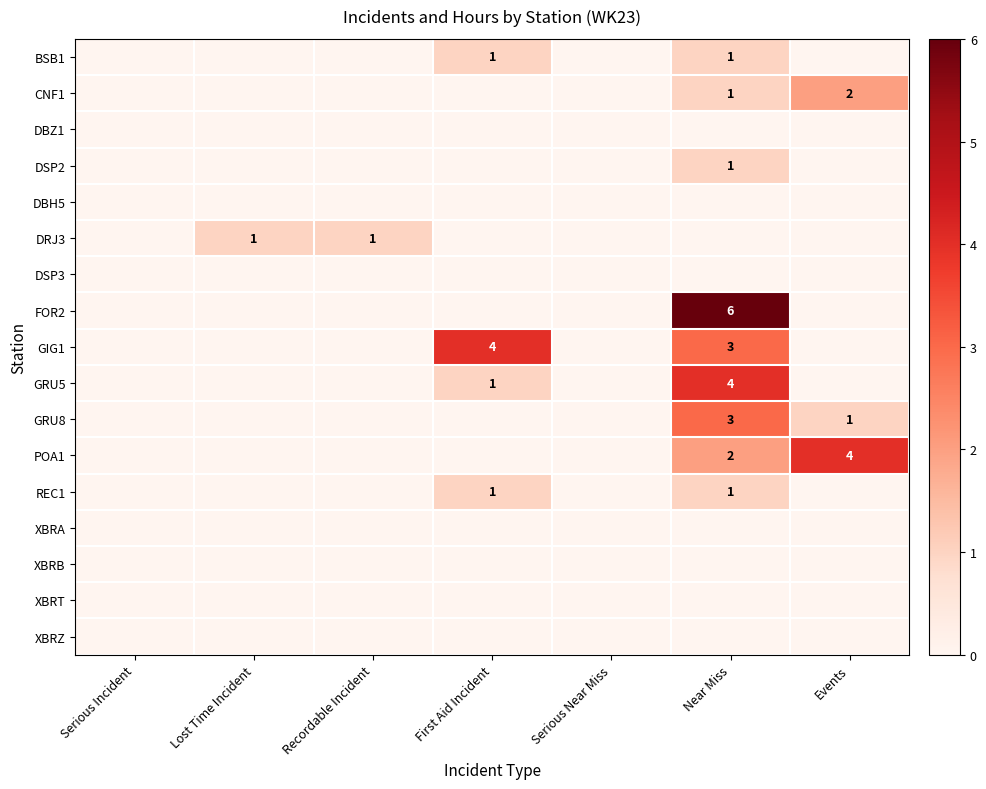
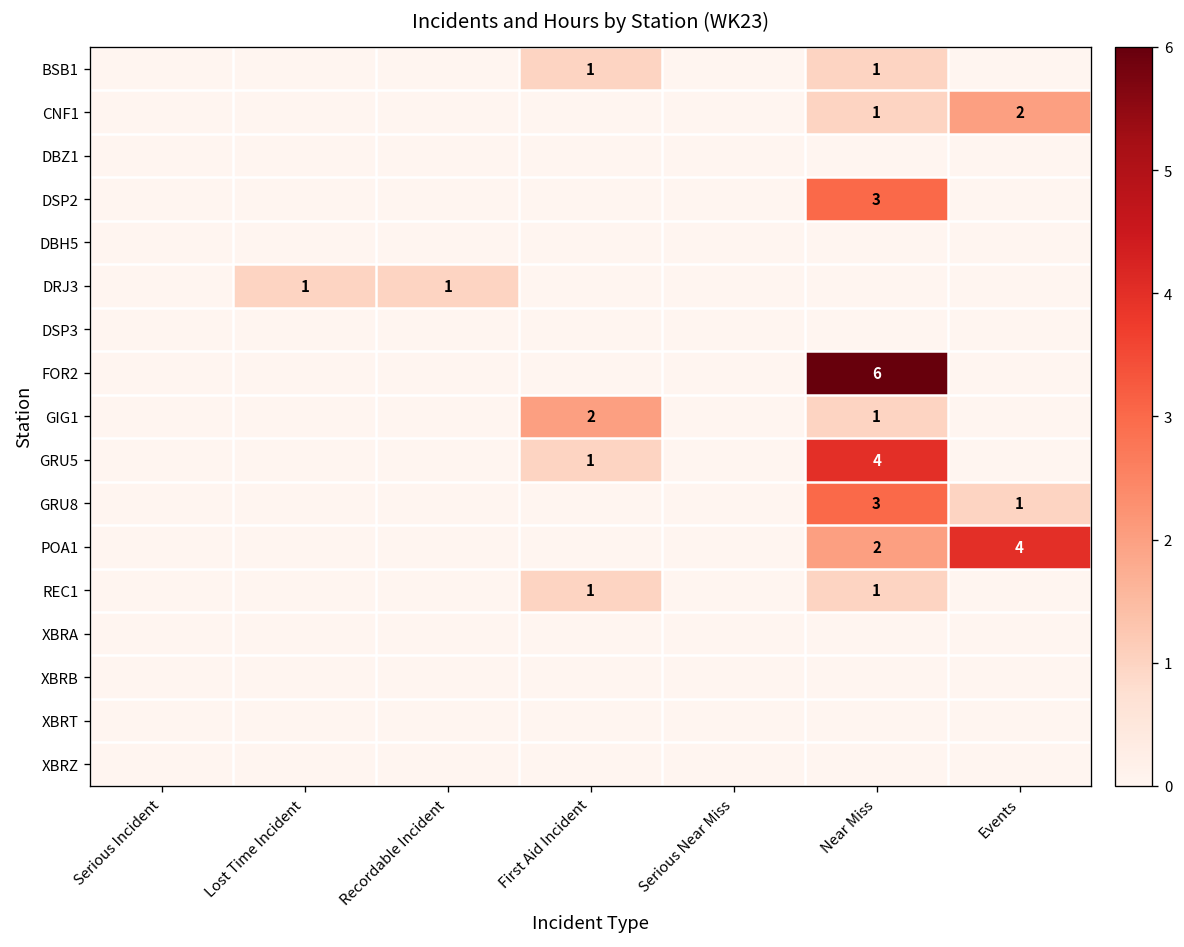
  {
    "BSB1": {
      "First Aid Incident": 1,
      "Near Miss": 1
    },
    "CNF1": {
      "Near Miss": 1,
      "Events": 2
    },
    "DSP2": {
-     "Near Miss": 1
+     "Near Miss": 3
    },
    "DRJ3": {
      "Lost Time Incident": 1,
      "Recordable Incident": 1
    },
    "FOR2": {
      "Near Miss": 6
    },
    "GIG1": {
-     "First Aid Incident": 4,
-     "Near Miss": 3
+     "First Aid Incident": 2,
+     "Near Miss": 1
    },
    "GRU5": {
      "First Aid Incident": 1,
      "Near Miss": 4
    },
    "GRU8": {
      "Near Miss": 3,
      "Events": 1
    },
    "POA1": {
      "Near Miss": 2,
      "Events": 4
    },
    "REC1": {
      "First Aid Incident": 1,
      "Near Miss": 1
    }
  }
